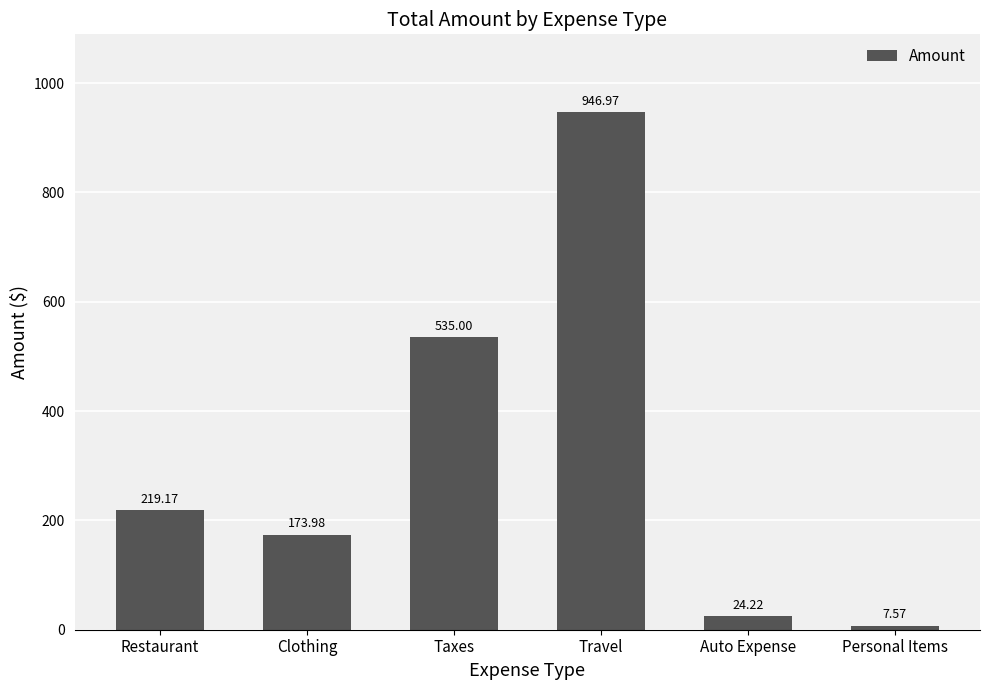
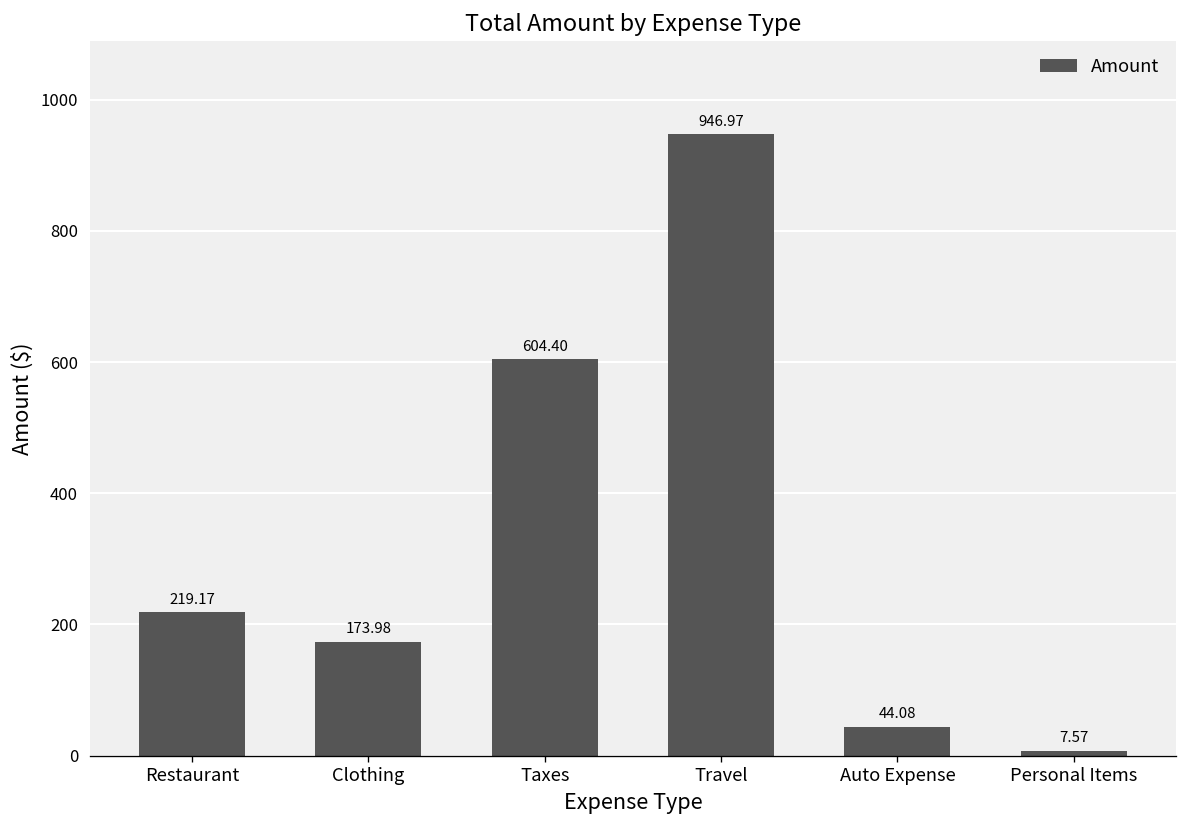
  {
    "Restaurant": 219.17,
    "Clothing": 173.98,
-   "Taxes": 535.00,
+   "Taxes": 604.40,
    "Travel": 946.97,
-   "Auto Expense": 24.22,
+   "Auto Expense": 44.08,
    "Personal Items": 7.57
  }
